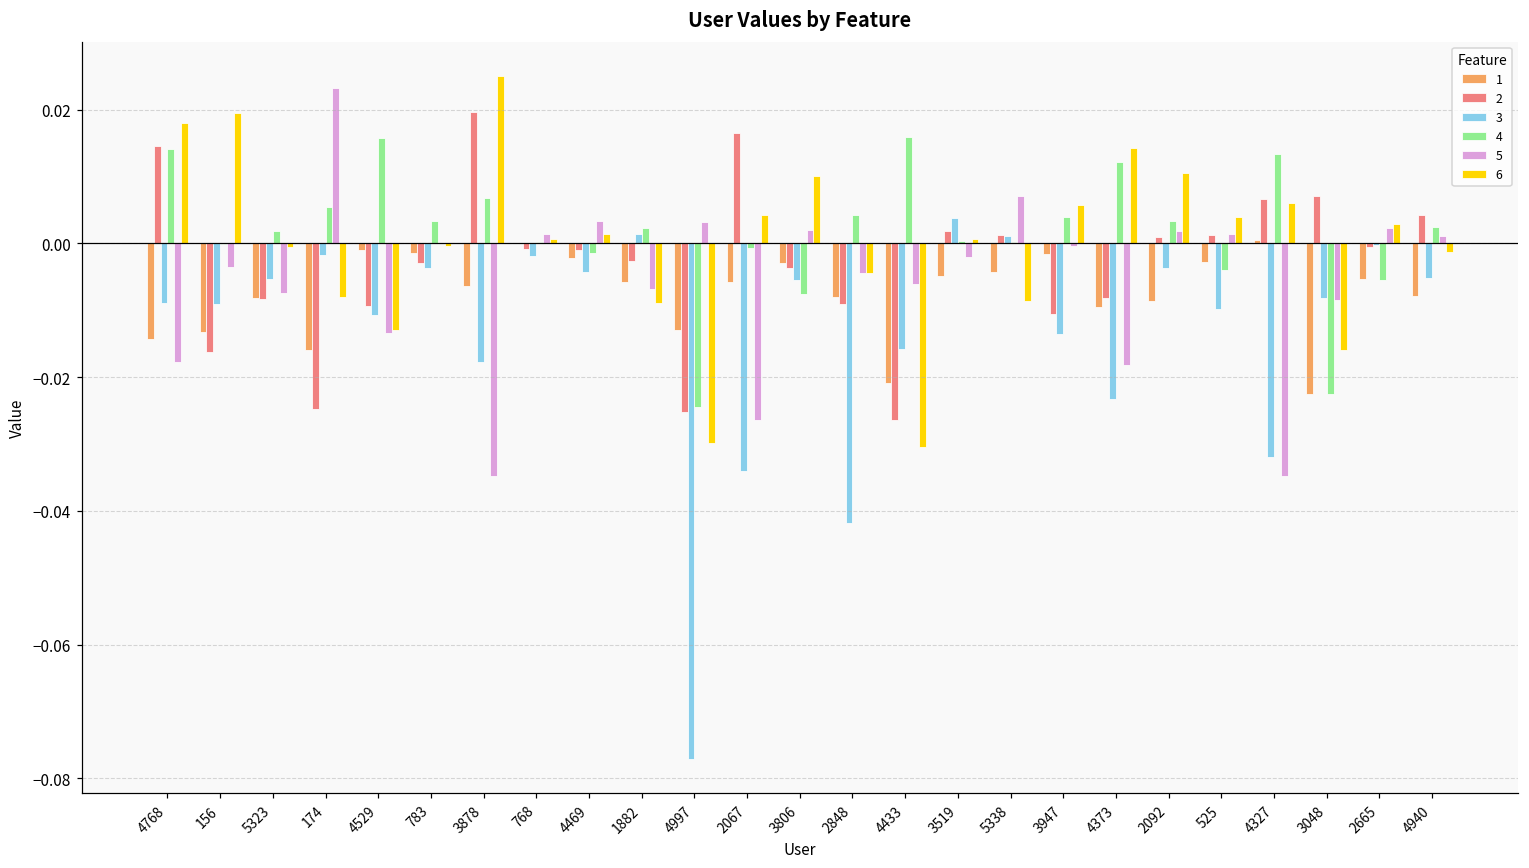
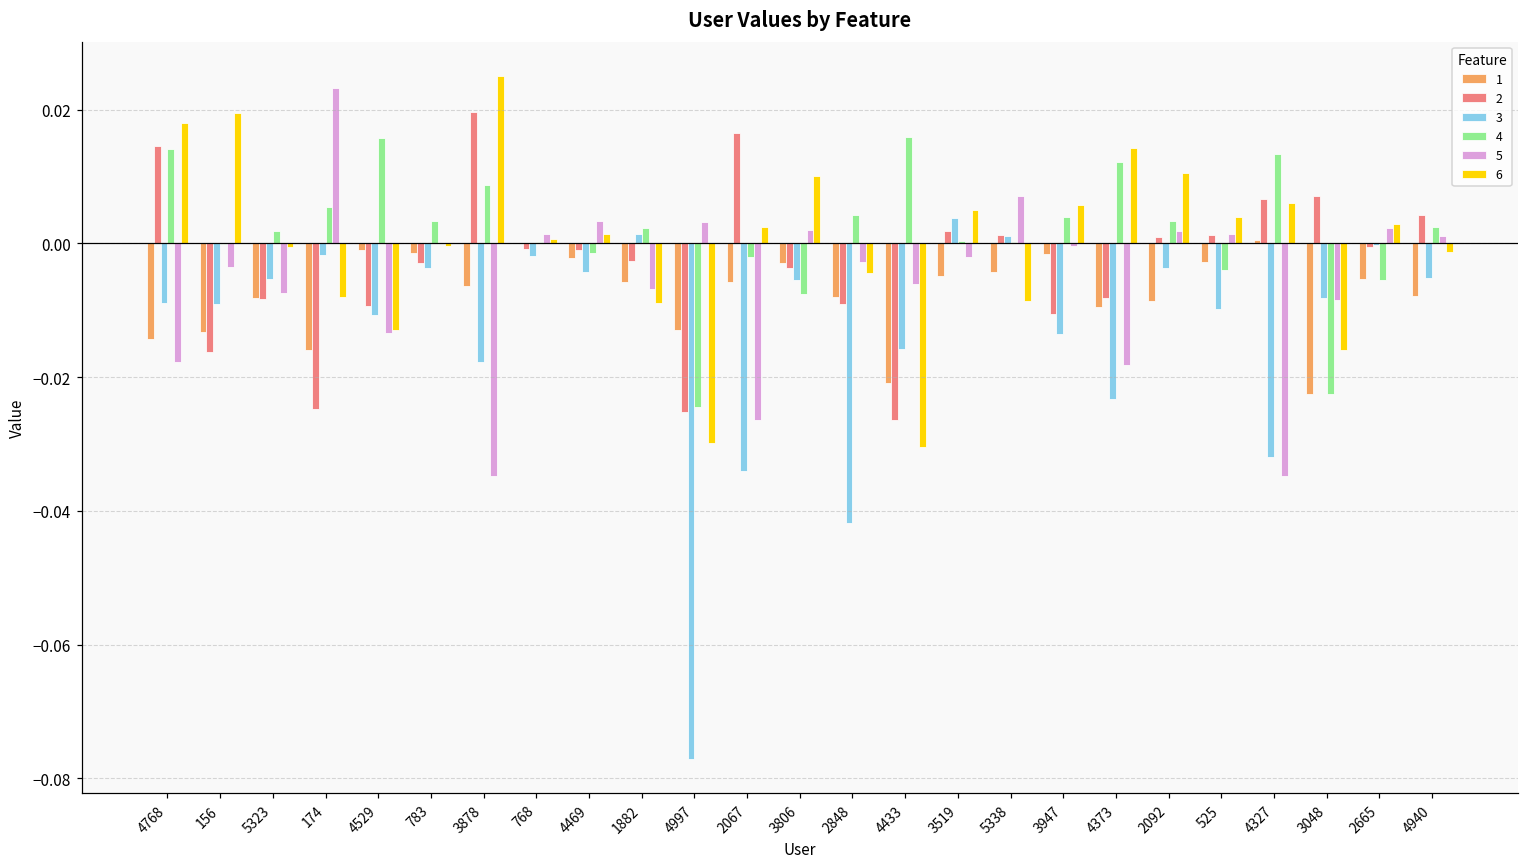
  {
    "3": {
      "4768": -0.009,
      "156": -0.009,
      "5323": -0.005,
      "174": -0.002,
      "4529": -0.011,
      "783": -0.004,
      "3878": -0.018,
      "768": -0.002,
      "4469": -0.004,
      "1882": 0.001,
      "4997": -0.077,
      "2067": -0.034,
      "3806": -0.005,
      "2848": -0.042,
      "4433": -0.016,
      "3519": 0.004,
      "5338": 0.001,
      "3947": -0.014,
      "4373": -0.023,
      "2092": -0.004,
      "525": -0.010,
      "4327": -0.032,
      "3048": -0.008,
      "4940": -0.005
    },
    "4": {
      "4768": 0.014,
      "5323": 0.002,
      "174": 0.006,
      "4529": 0.016,
      "783": 0.003,
-     "3878": 0.007,
+     "3878": 0.009,
      "4469": -0.001,
      "1882": 0.002,
      "4997": -0.024,
-     "2067": -0.001,
+     "2067": -0.002,
      "3806": -0.007,
      "2848": 0.004,
      "4433": 0.016,
      "3947": 0.004,
      "4373": 0.012,
      "2092": 0.003,
      "525": -0.004,
      "4327": 0.013,
      "3048": -0.023,
      "2665": -0.005,
      "4940": 0.003
    },
    "5": {
      "4768": -0.018,
      "156": -0.004,
      "5323": -0.007,
      "174": 0.023,
      "4529": -0.013,
      "3878": -0.035,
      "768": 0.001,
      "4469": 0.003,
      "1882": -0.007,
      "4997": 0.003,
      "2067": -0.026,
      "3806": 0.002,
-     "2848": -0.004,
+     "2848": -0.003,
      "4433": -0.006,
      "3519": -0.002,
      "5338": 0.007,
      "4373": -0.018,
      "2092": 0.002,
      "525": 0.001,
      "4327": -0.035,
      "3048": -0.008,
      "2665": 0.002,
      "4940": 0.001
    },
    "6": {
      "4768": 0.018,
      "156": 0.019,
      "5323": -0.001,
      "174": -0.008,
      "4529": -0.013,
      "3878": 0.025,
      "768": 0.001,
      "4469": 0.001,
      "1882": -0.009,
      "4997": -0.030,
-     "2067": 0.004,
+     "2067": 0.002,
      "3806": 0.010,
      "2848": -0.004,
      "4433": -0.030,
-     "3519": 0.001,
+     "3519": 0.005,
      "5338": -0.009,
      "3947": 0.006,
      "4373": 0.014,
      "2092": 0.011,
      "525": 0.004,
      "4327": 0.006,
      "3048": -0.016,
      "2665": 0.003,
      "4940": -0.001
    }
  }
